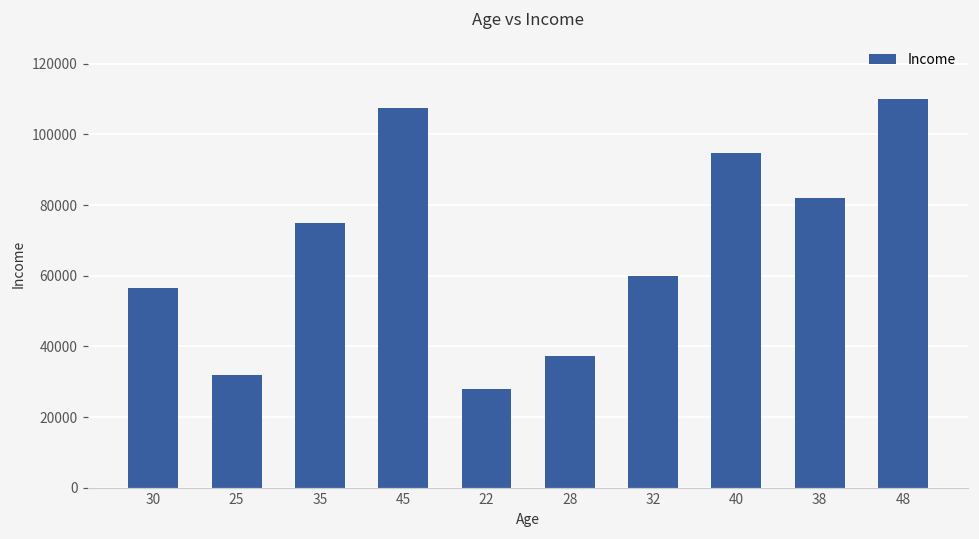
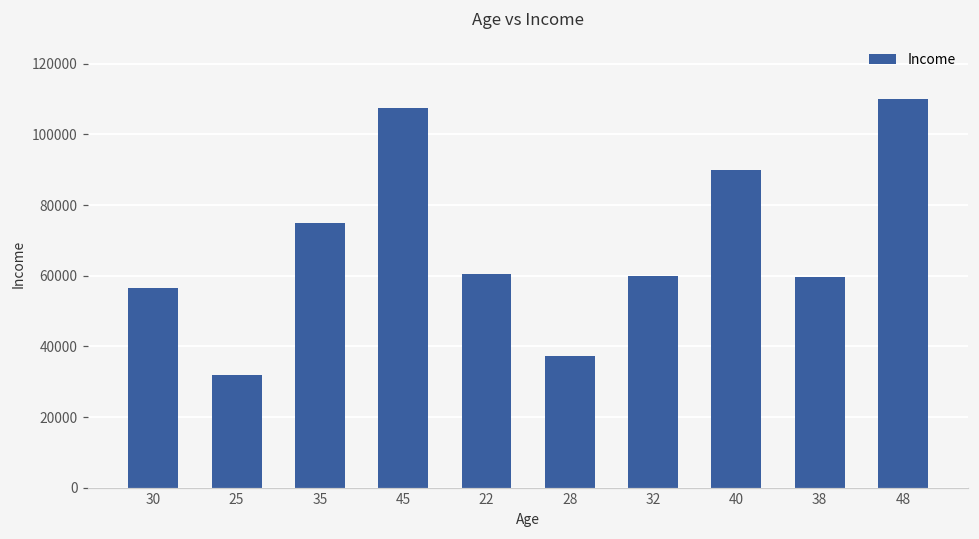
  {
    "30": 57000,
    "25": 32000,
    "35": 75000,
    "45": 107000,
-   "22": 28000,
+   "22": 61000,
    "28": 37000,
    "32": 60000,
-   "40": 95000,
-   "38": 82000,
+   "40": 90000,
+   "38": 60000,
    "48": 110000
  }
